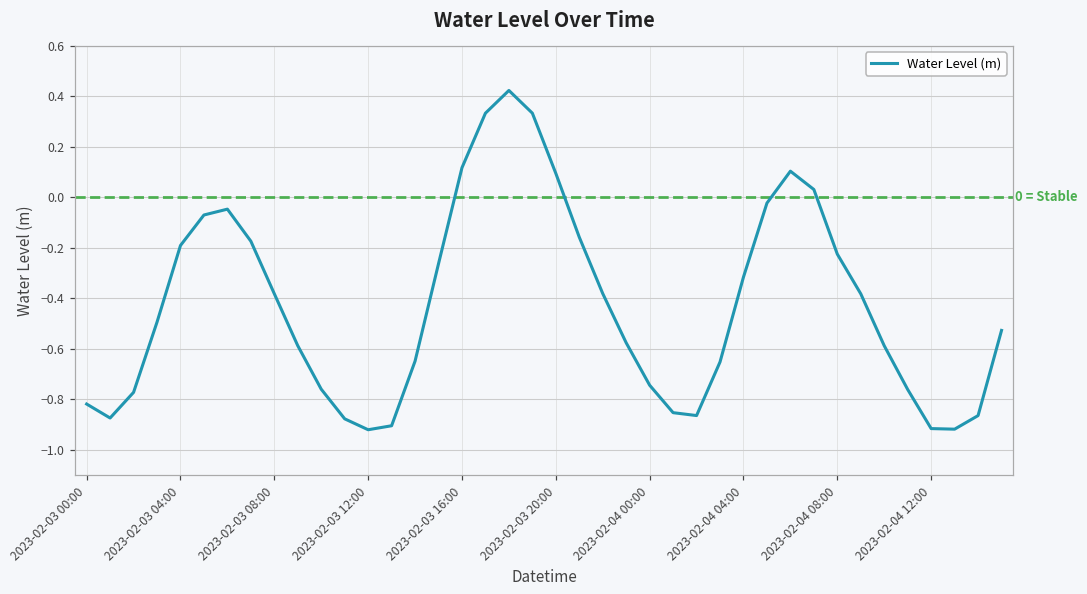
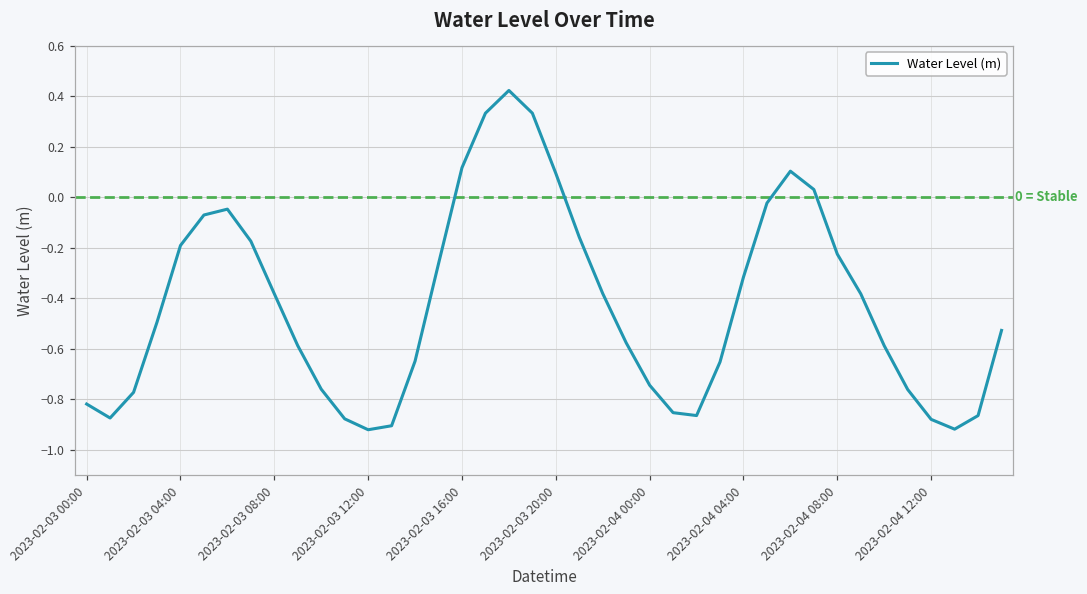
  {
    "2023-02-03 00:00": -0.82,
    "2023-02-03 04:00": -0.19,
    "2023-02-03 08:00": -0.38,
    "2023-02-03 12:00": -0.92,
    "2023-02-03 16:00": 0.12,
    "2023-02-03 20:00": 0.09,
    "2023-02-04 00:00": -0.74,
    "2023-02-04 04:00": -0.32,
    "2023-02-04 08:00": -0.23,
-   "2023-02-04 12:00": -0.92
+   "2023-02-04 12:00": -0.88
  }
